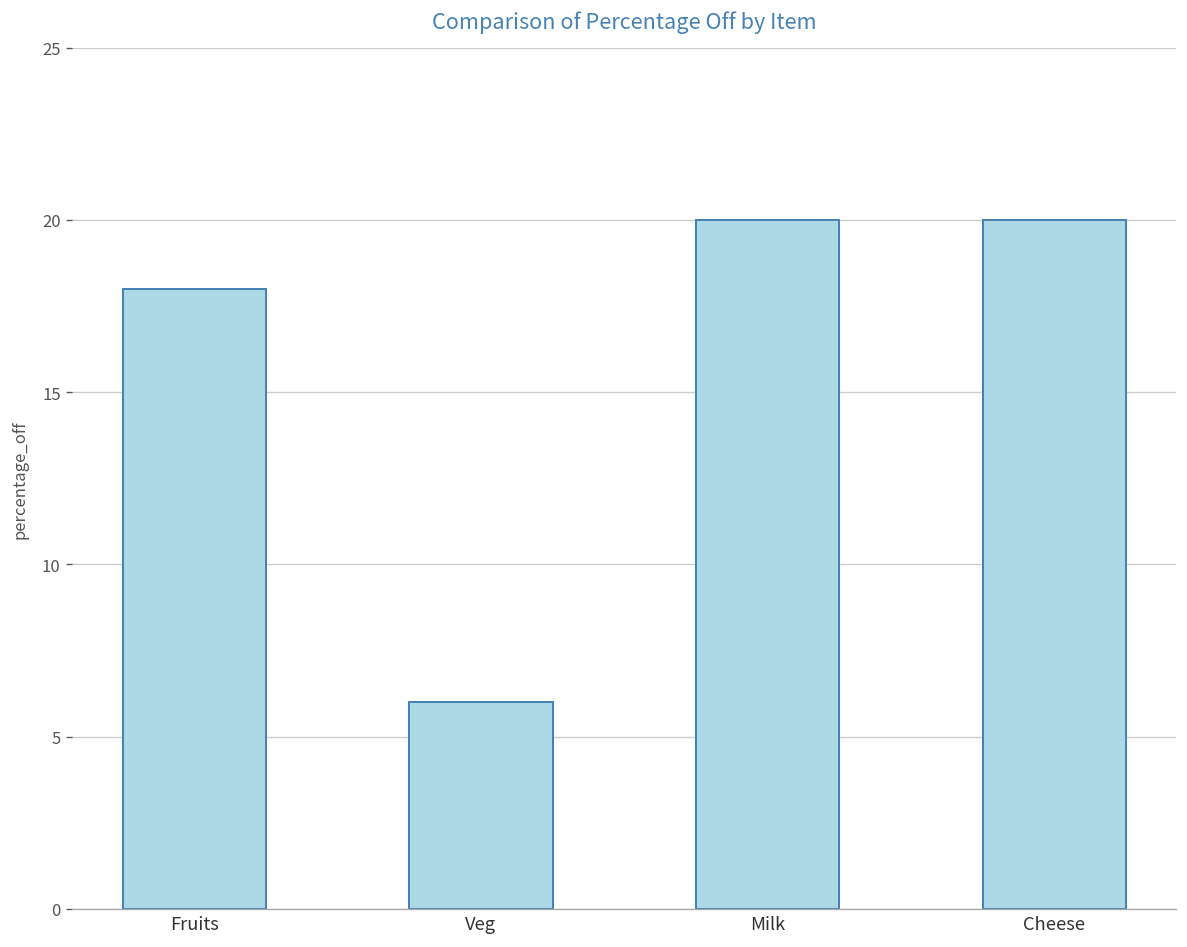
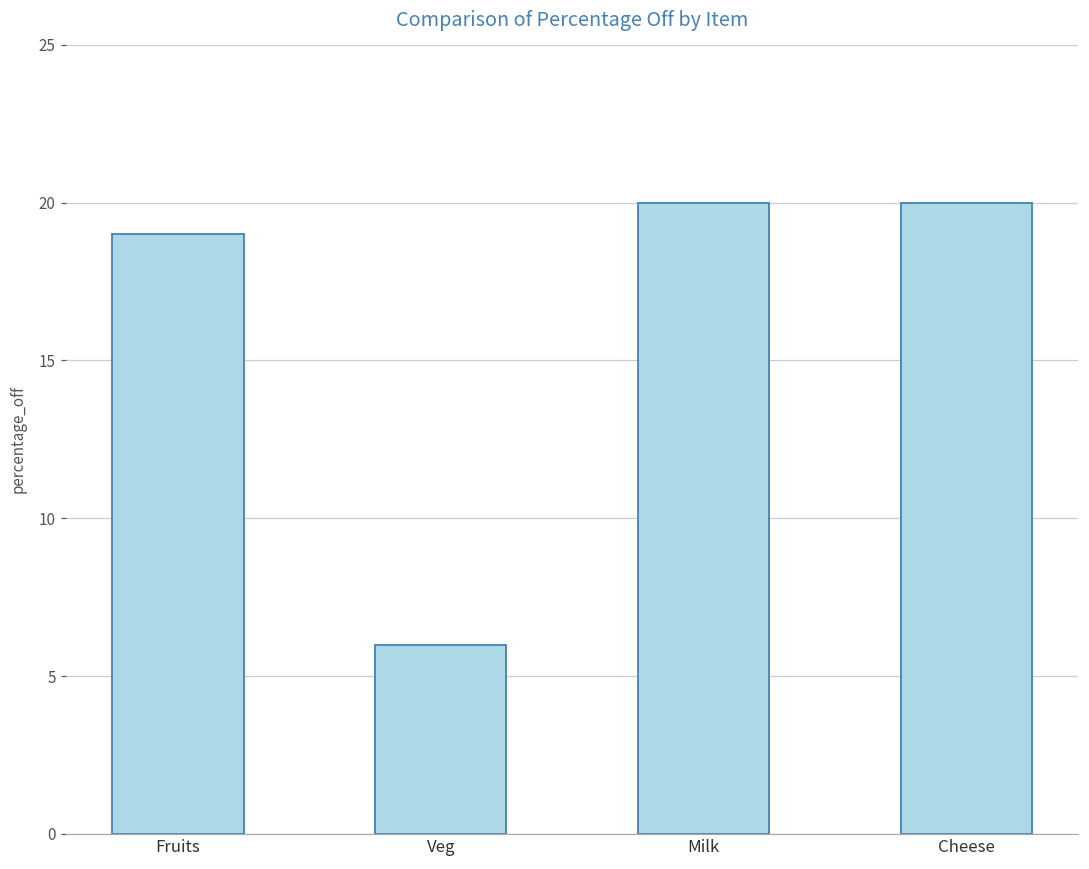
  {
-   "Fruits": 18,
+   "Fruits": 19,
    "Veg": 6,
    "Milk": 20,
    "Cheese": 20
  }
